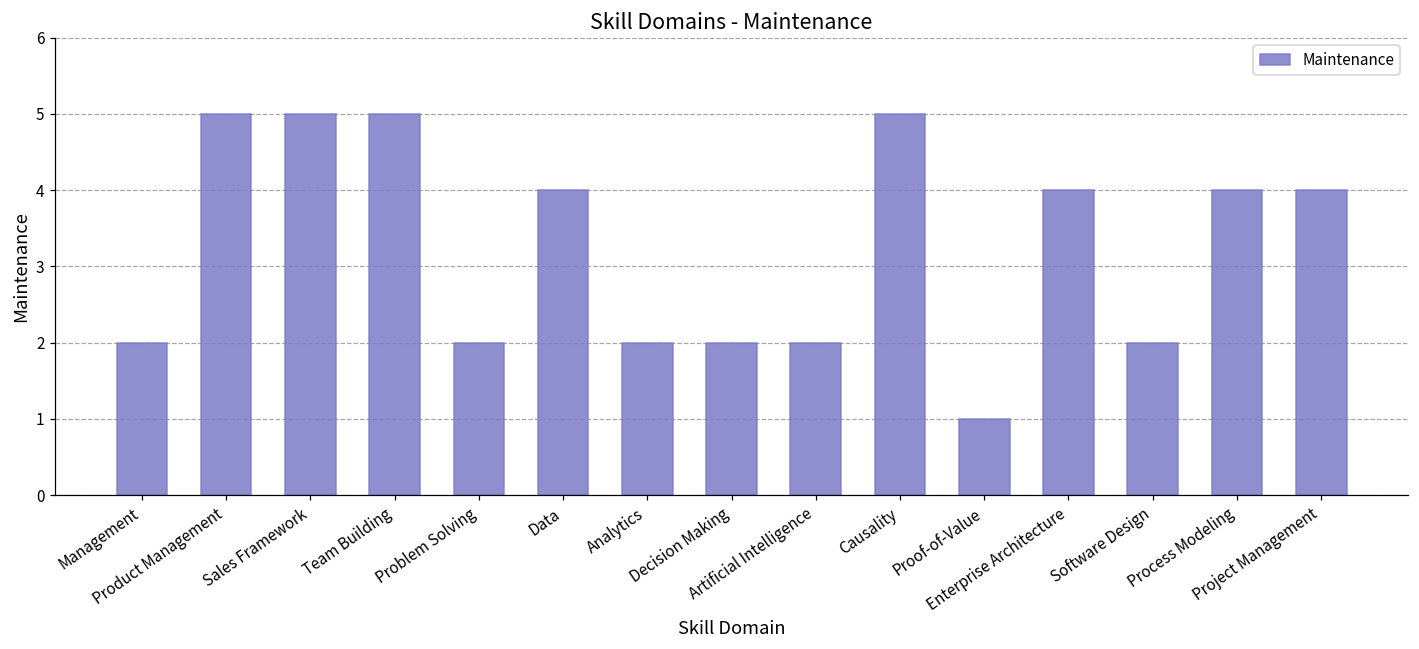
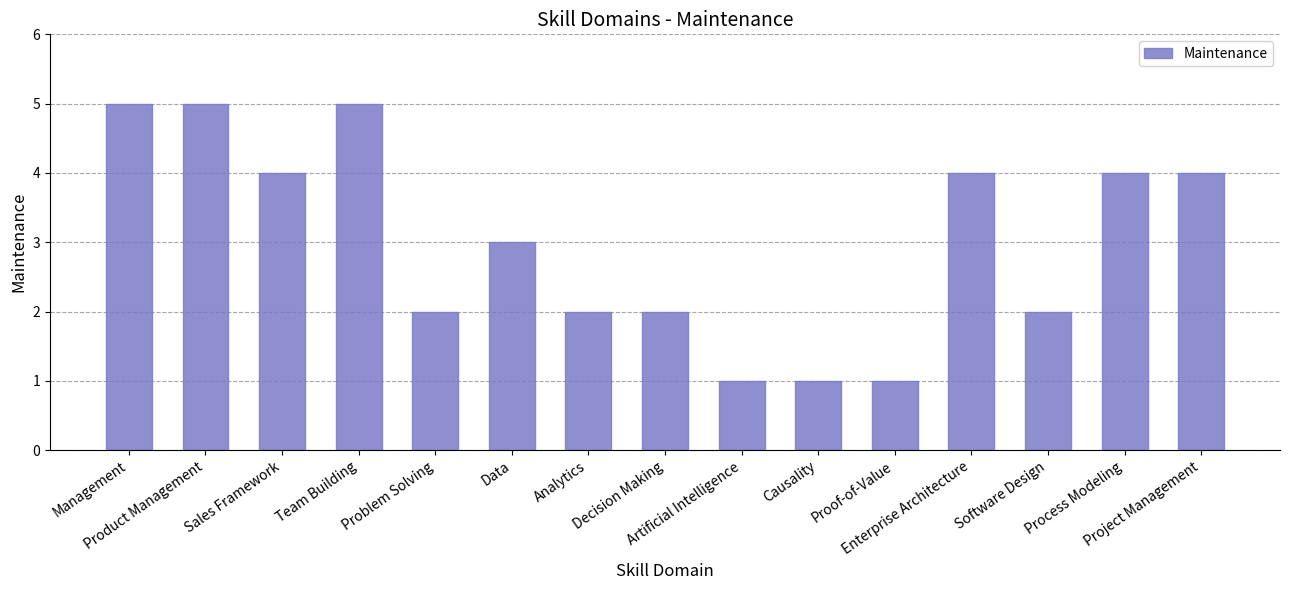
  {
-   "Management": 2,
+   "Management": 5,
    "Product Management": 5,
-   "Sales Framework": 5,
+   "Sales Framework": 4,
    "Team Building": 5,
    "Problem Solving": 2,
-   "Data": 4,
+   "Data": 3,
    "Analytics": 2,
    "Decision Making": 2,
-   "Artificial Intelligence": 2,
-   "Causality": 5,
+   "Artificial Intelligence": 1,
+   "Causality": 1,
    "Proof-of-Value": 1,
    "Enterprise Architecture": 4,
    "Software Design": 2,
    "Process Modeling": 4,
    "Project Management": 4
  }
